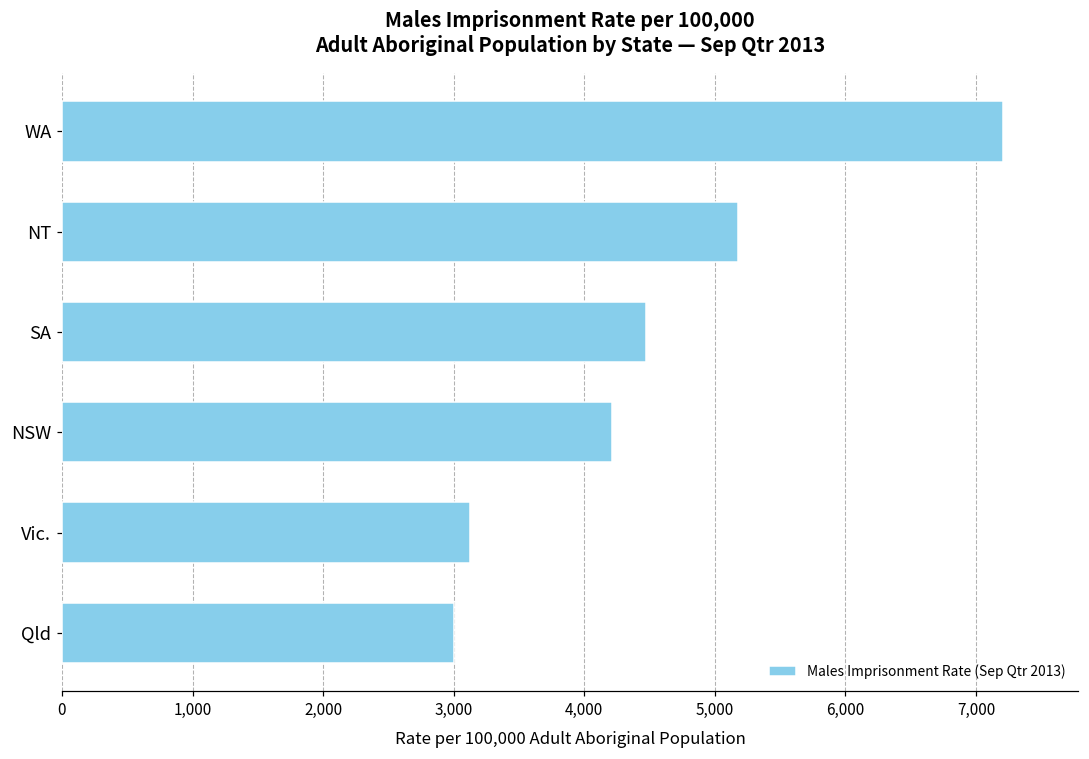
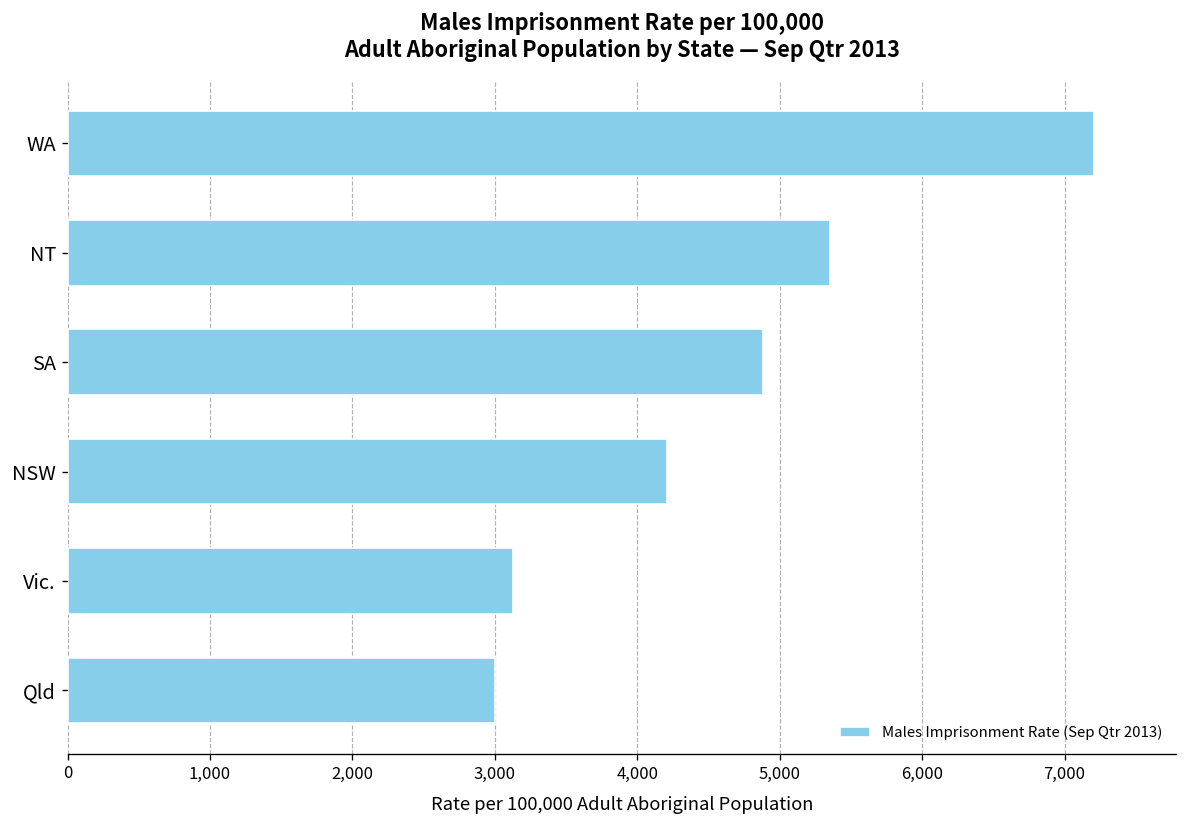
  {
    "WA": "7,210",
-   "NT": "5,180",
-   "SA": "4,470",
+   "NT": "5,350",
+   "SA": "4,880",
    "NSW": "4,210",
    "Vic.": "3,130",
    "Qld": "3,000"
  }
